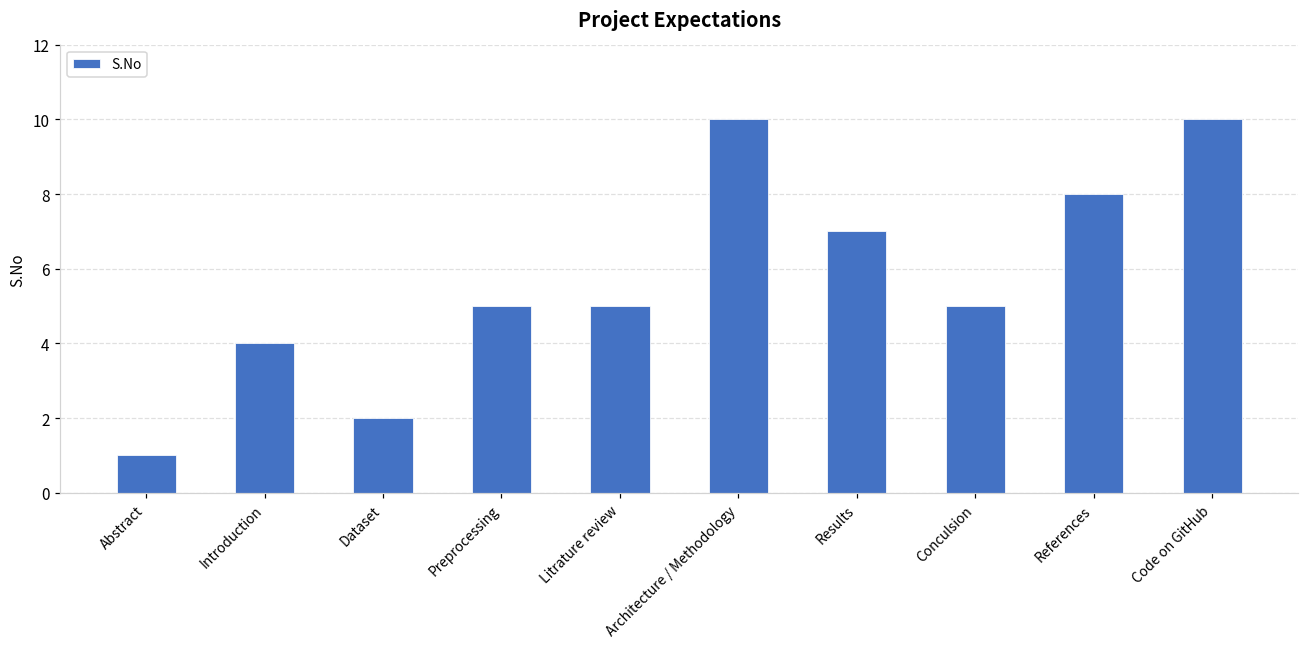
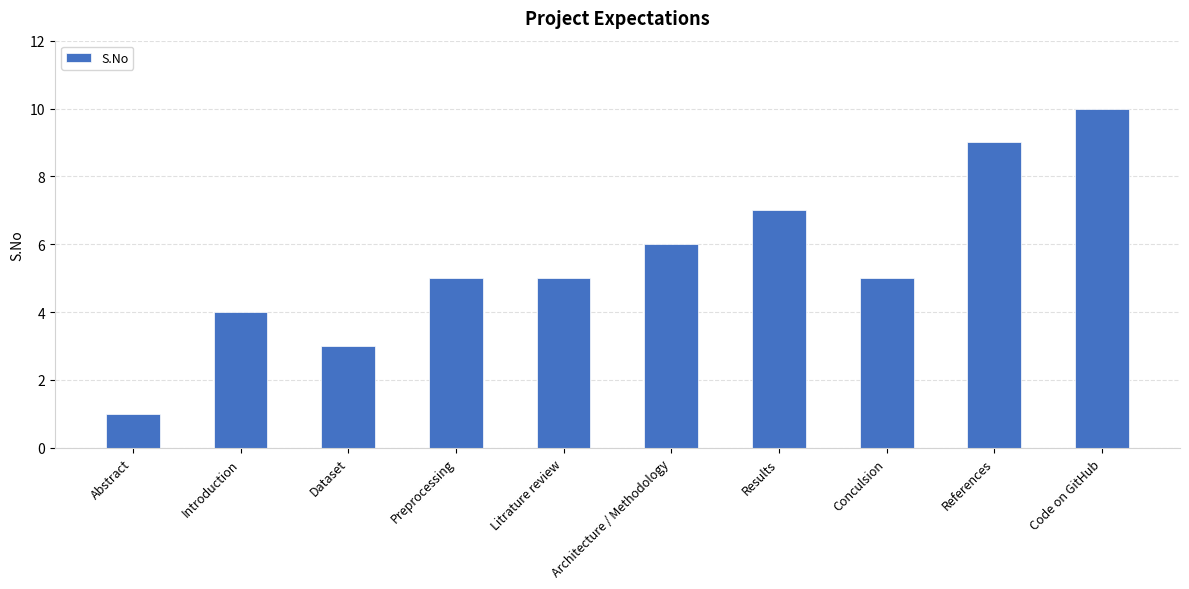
  {
    "Abstract": 1,
    "Introduction": 4,
-   "Dataset": 2,
+   "Dataset": 3,
    "Preprocessing": 5,
    "Litrature review": 5,
-   "Architecture / Methodology": 10,
+   "Architecture / Methodology": 6,
    "Results": 7,
    "Conculsion": 5,
-   "References": 8,
+   "References": 9,
    "Code on GitHub": 10
  }
